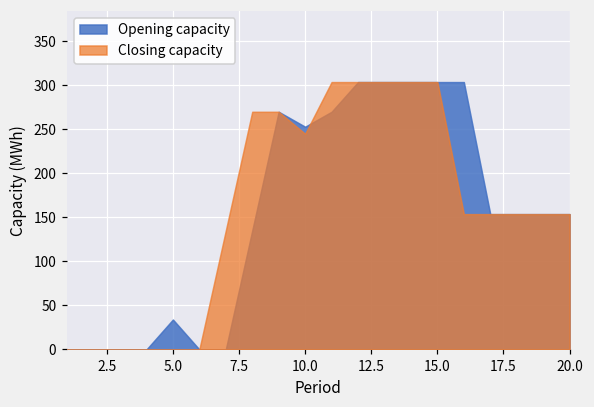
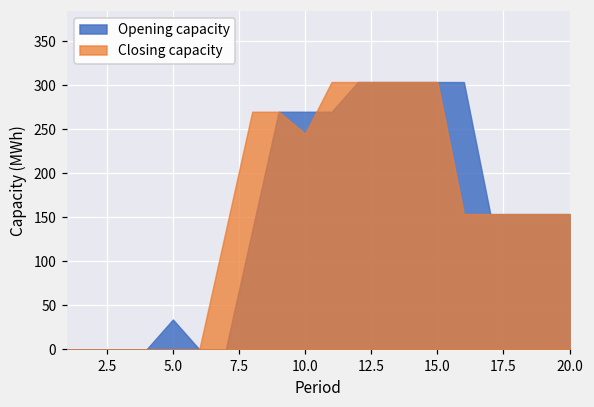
  {
    "Opening capacity": {
      "5.0": 30,
-     "10.0": 250
+     "10.0": 270
    },
    "Closing capacity": {
      "5.0": 0,
      "10.0": 250
    }
  }
